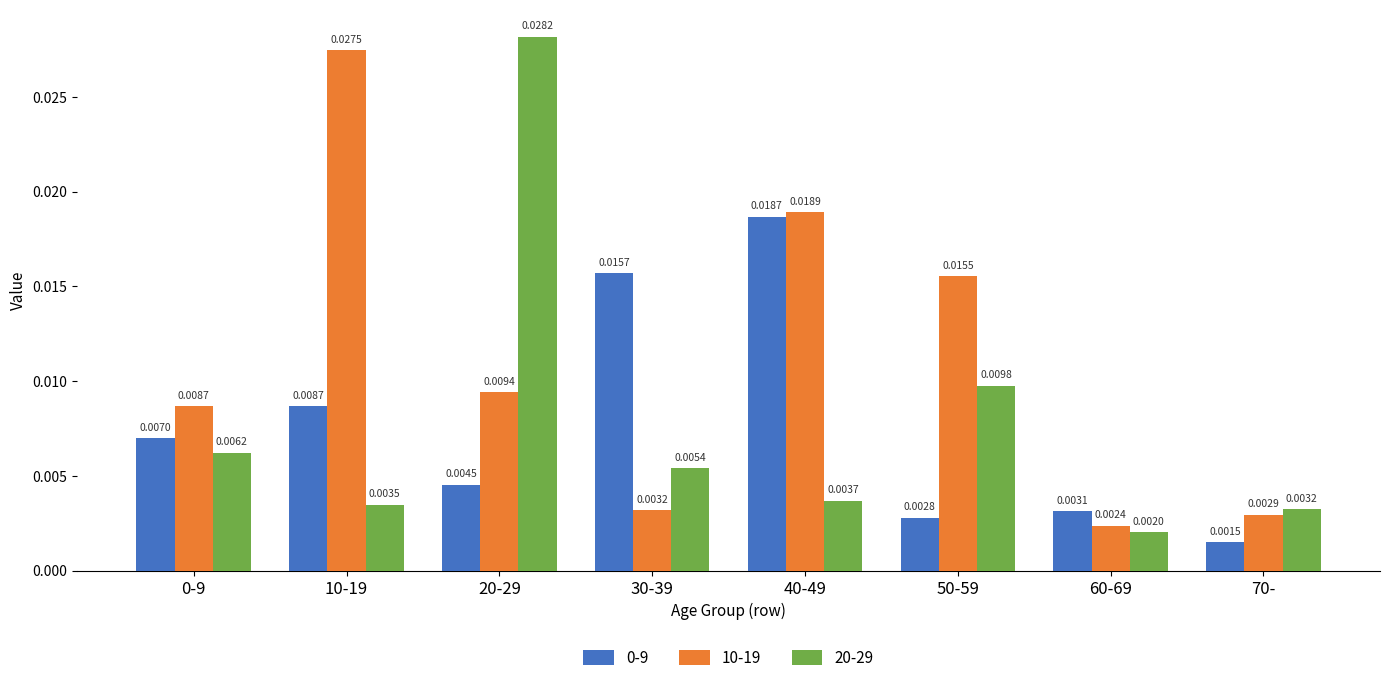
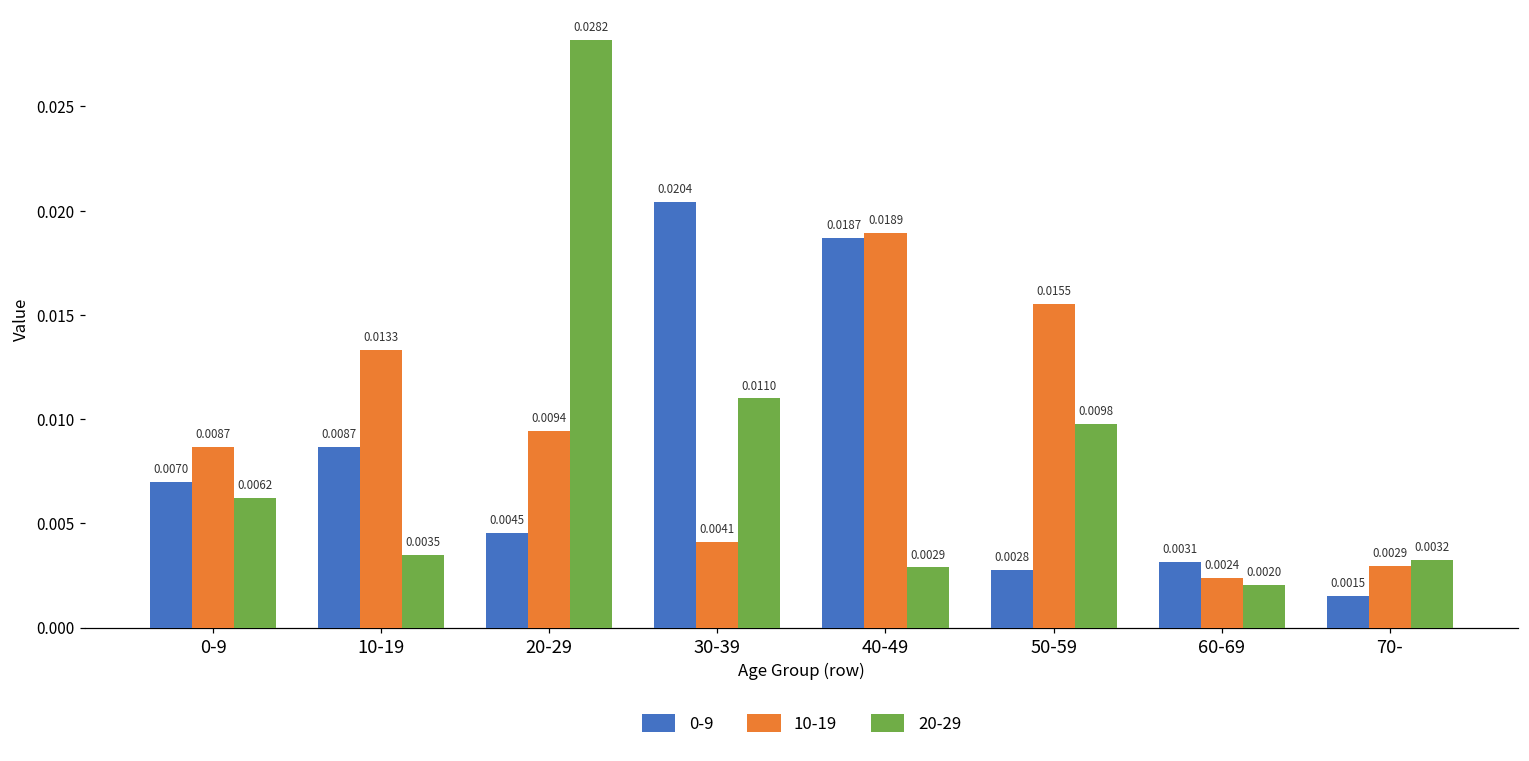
  {
    "0-9": {
      "0-9": 0.0070,
      "10-19": 0.0087,
      "20-29": 0.0045,
-     "30-39": 0.0157,
+     "30-39": 0.0204,
      "40-49": 0.0187,
      "50-59": 0.0028,
      "60-69": 0.0031,
      "70-": 0.0015
    },
    "10-19": {
      "0-9": 0.0087,
-     "10-19": 0.0275,
+     "10-19": 0.0133,
      "20-29": 0.0094,
-     "30-39": 0.0032,
+     "30-39": 0.0041,
      "40-49": 0.0189,
      "50-59": 0.0155,
      "60-69": 0.0024,
      "70-": 0.0029
    },
    "20-29": {
      "0-9": 0.0062,
      "10-19": 0.0035,
      "20-29": 0.0282,
-     "30-39": 0.0054,
-     "40-49": 0.0037,
+     "30-39": 0.0110,
+     "40-49": 0.0029,
      "50-59": 0.0098,
      "60-69": 0.0020,
      "70-": 0.0032
    }
  }
